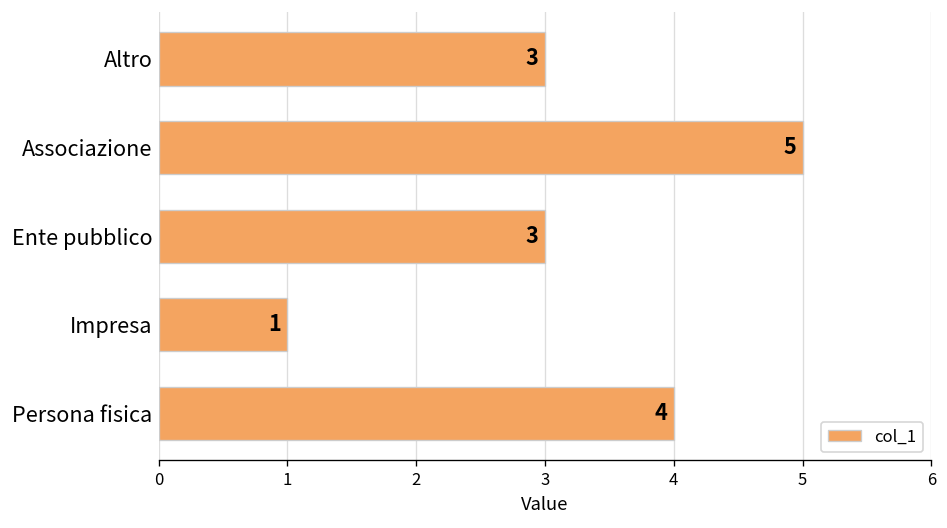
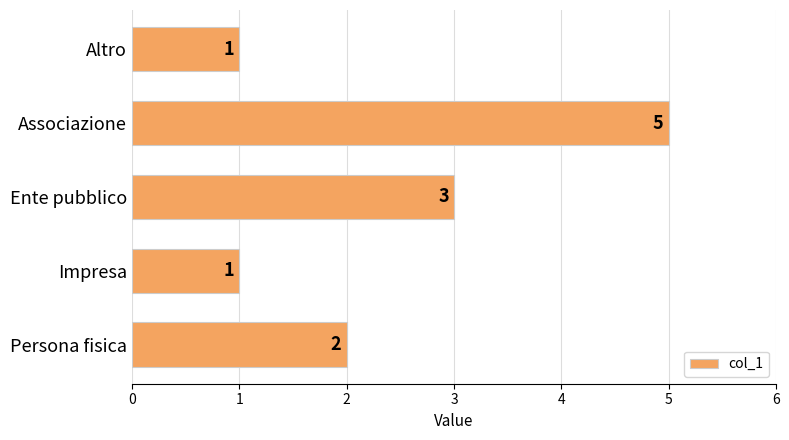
  {
-   "Altro": 3,
+   "Altro": 1,
    "Associazione": 5,
    "Ente pubblico": 3,
    "Impresa": 1,
-   "Persona fisica": 4
+   "Persona fisica": 2
  }
